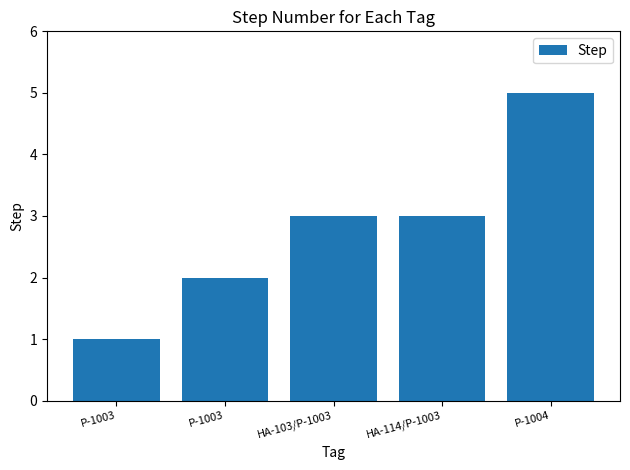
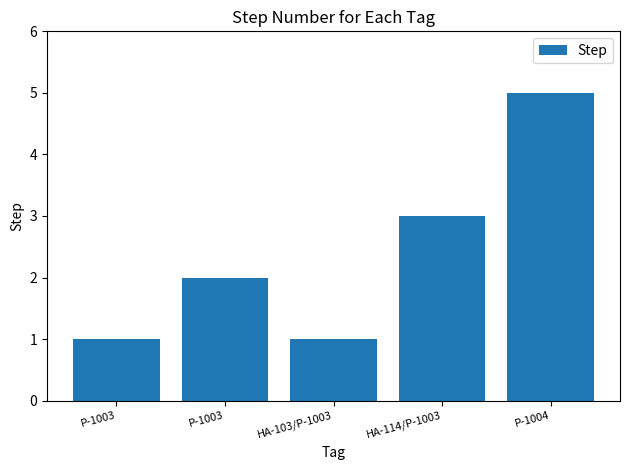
  {
-   "HA-103/P-1003": 3,
+   "HA-103/P-1003": 1,
    "HA-114/P-1003": 3,
    "P-1004": 5
  }
